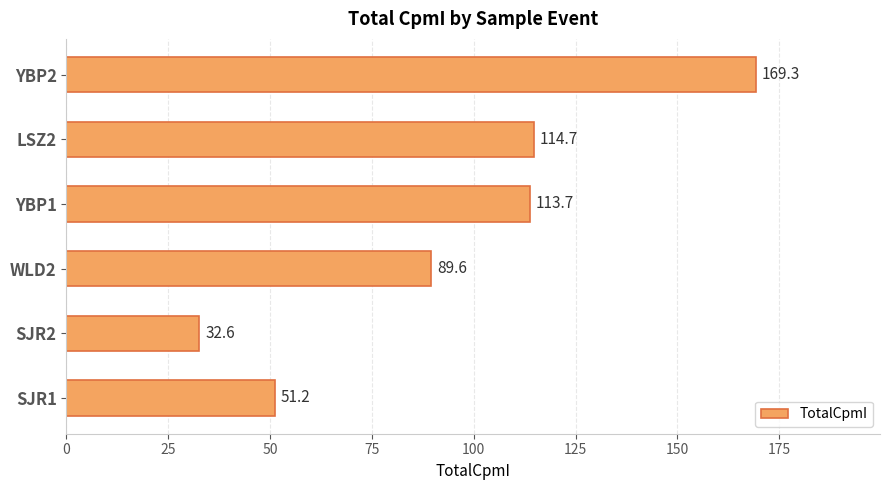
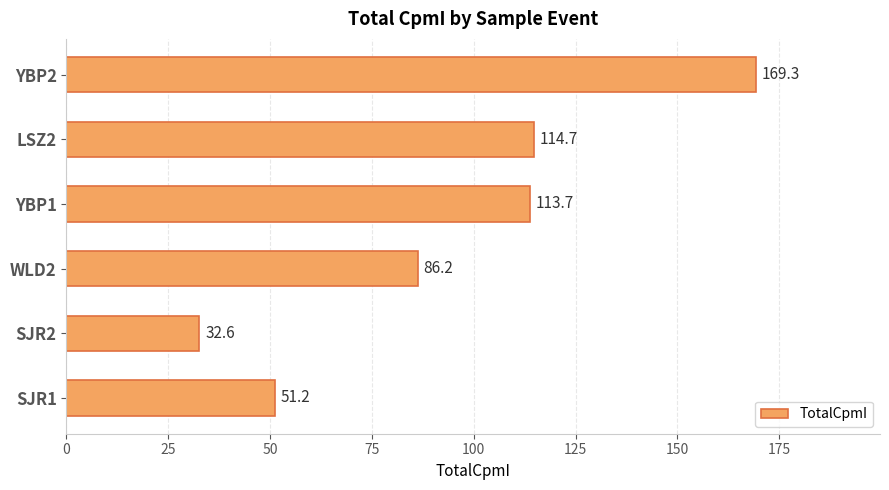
  {
    "YBP2": 169.3,
    "LSZ2": 114.7,
    "YBP1": 113.7,
-   "WLD2": 89.6,
+   "WLD2": 86.2,
    "SJR2": 32.6,
    "SJR1": 51.2
  }
